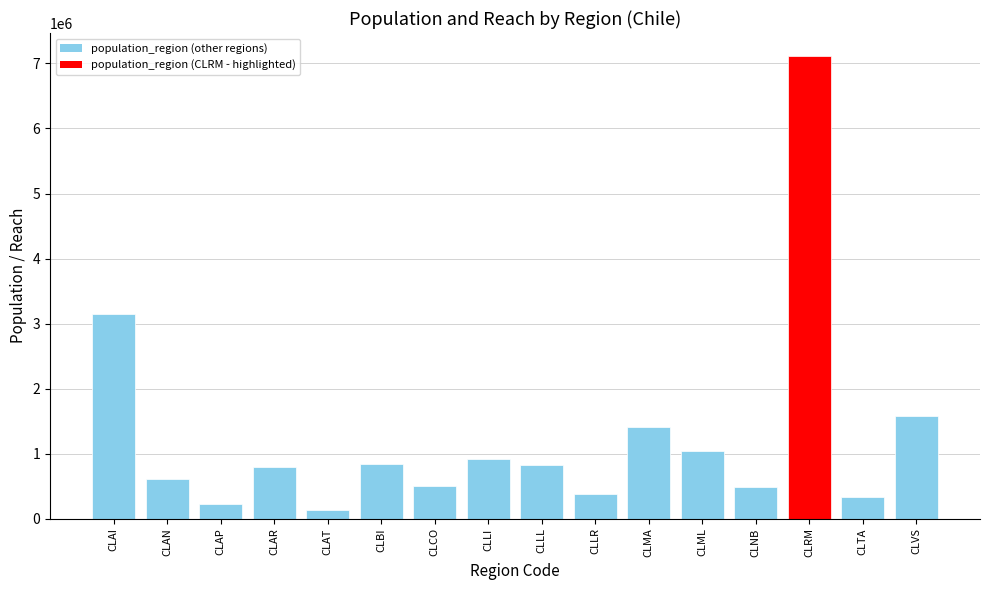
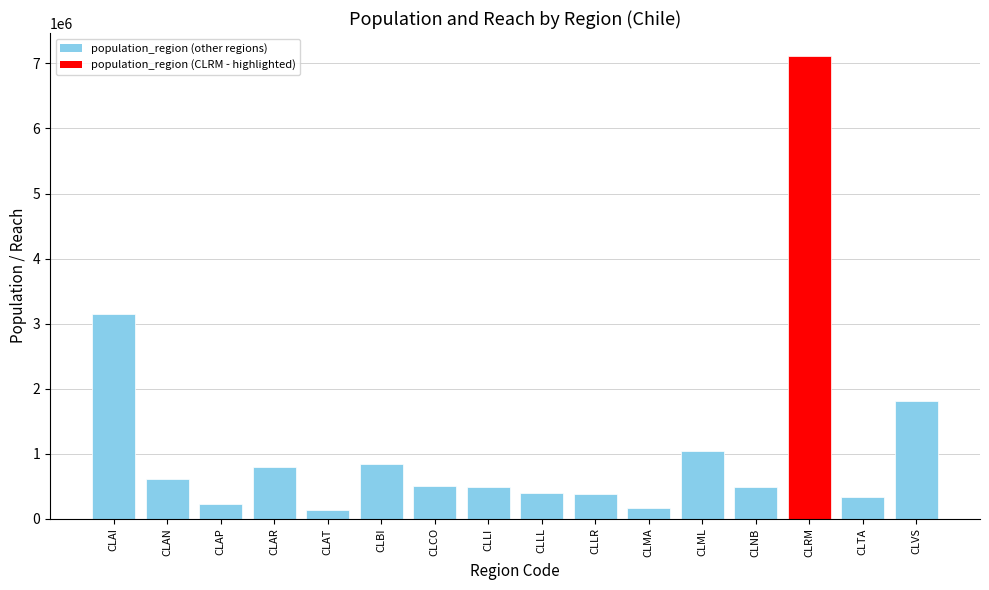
  {
    "CLAI": 3100000,
    "CLAN": 600000,
    "CLAP": 200000,
    "CLAR": 800000,
    "CLAT": 100000,
    "CLBI": 800000,
    "CLCO": 500000,
-   "CLLI": 900000,
-   "CLLL": 800000,
+   "CLLI": 500000,
+   "CLLL": 400000,
    "CLLR": 400000,
-   "CLMA": 1400000,
+   "CLMA": 200000,
    "CLML": 1000000,
    "CLNB": 500000,
    "CLRM": 7100000,
    "CLTA": 300000,
-   "CLVS": 1600000
+   "CLVS": 1800000
  }
